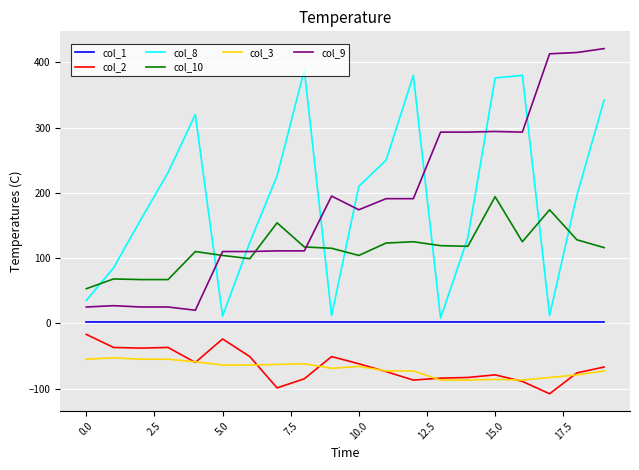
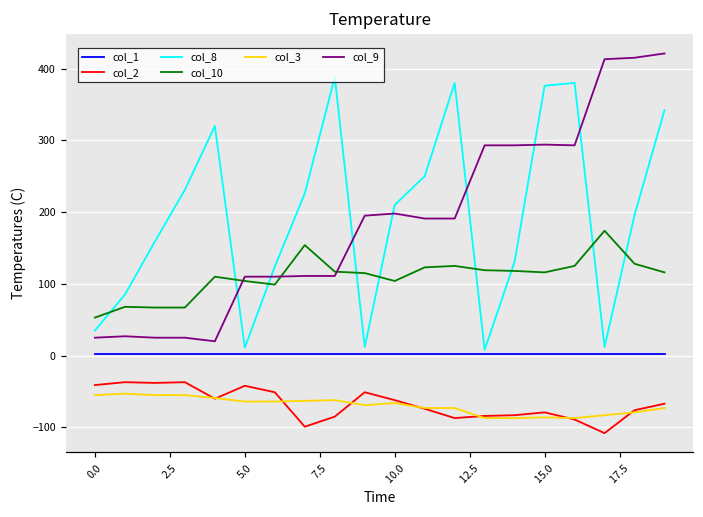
  {
    "col_1": {
      "0.0": 0,
      "5.0": 0,
      "10.0": 0,
      "15.0": 0
    },
    "col_2": {
-     "0.0": -20,
-     "5.0": -20,
+     "0.0": -40,
+     "5.0": -40,
      "10.0": -60,
      "15.0": -80
    },
    "col_8": {
      "0.0": 40,
      "5.0": 10,
      "10.0": 210,
      "15.0": 380
    },
    "col_10": {
      "0.0": 50,
      "5.0": 100,
      "10.0": 100,
-     "15.0": 190
+     "15.0": 120
    },
    "col_3": {
      "0.0": -60,
      "5.0": -60,
      "10.0": -70,
      "15.0": -90
    },
    "col_9": {
      "0.0": 30,
      "5.0": 110,
-     "10.0": 170,
+     "10.0": 200,
      "15.0": 290
    }
  }
